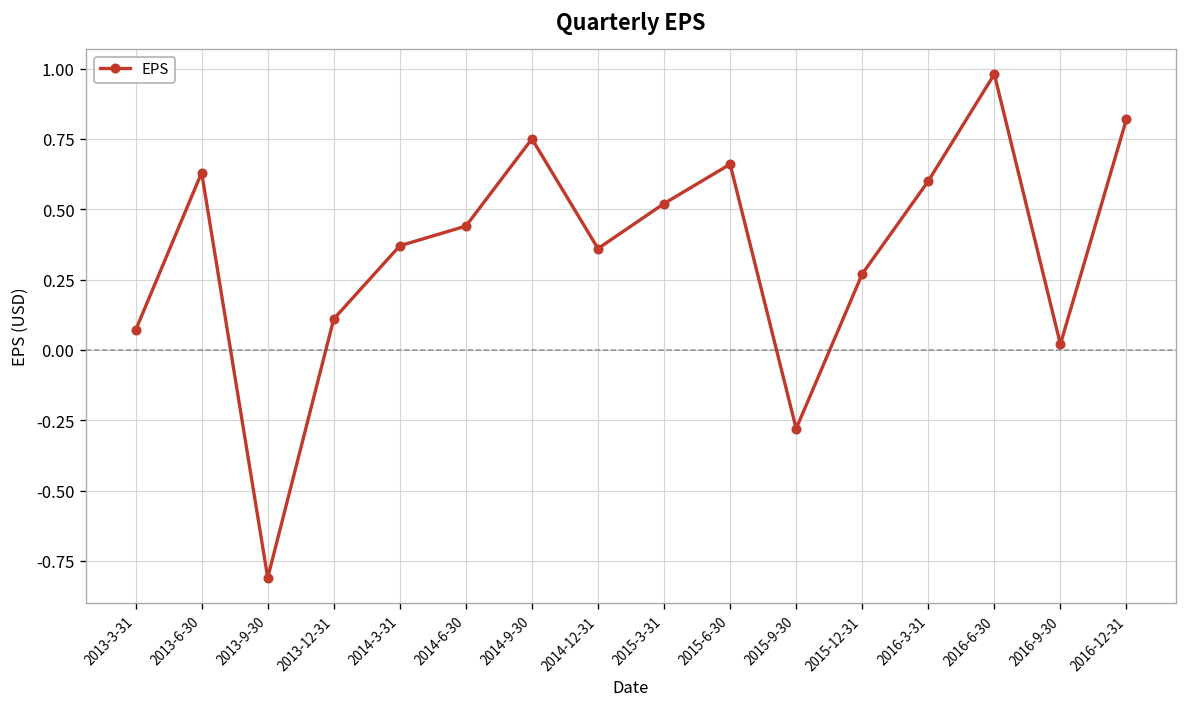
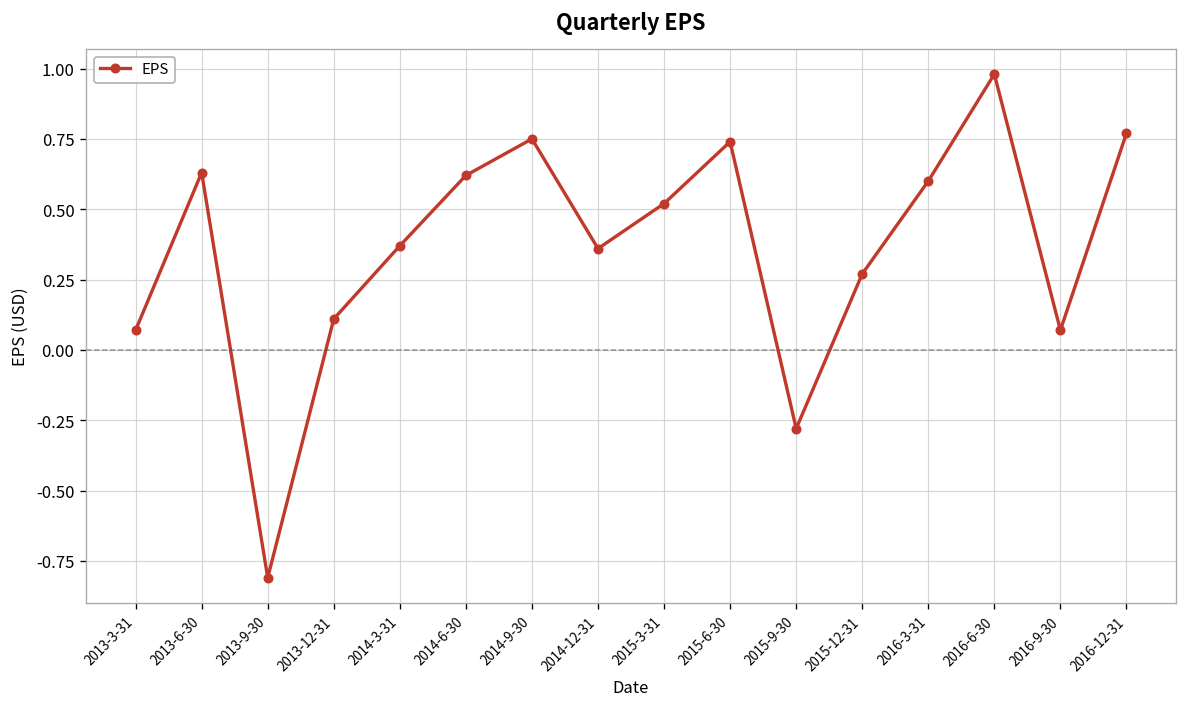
  {
    "2013-3-31": 0.07,
    "2013-6-30": 0.63,
    "2013-9-30": -0.81,
    "2013-12-31": 0.11,
    "2014-3-31": 0.37,
-   "2014-6-30": 0.44,
+   "2014-6-30": 0.62,
    "2014-9-30": 0.75,
    "2014-12-31": 0.36,
    "2015-3-31": 0.52,
-   "2015-6-30": 0.66,
+   "2015-6-30": 0.74,
    "2015-9-30": -0.28,
    "2015-12-31": 0.27,
    "2016-3-31": 0.60,
    "2016-6-30": 0.98,
-   "2016-9-30": 0.02,
-   "2016-12-31": 0.82
+   "2016-9-30": 0.07,
+   "2016-12-31": 0.77
  }
